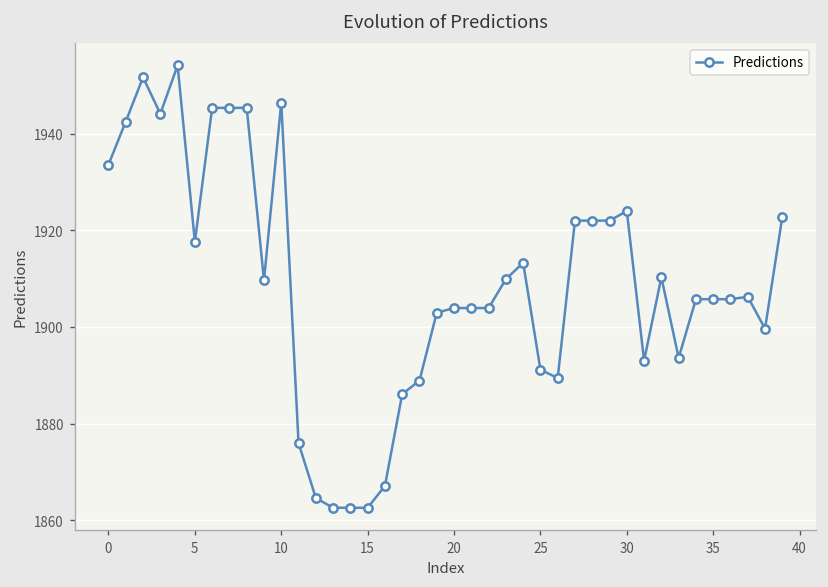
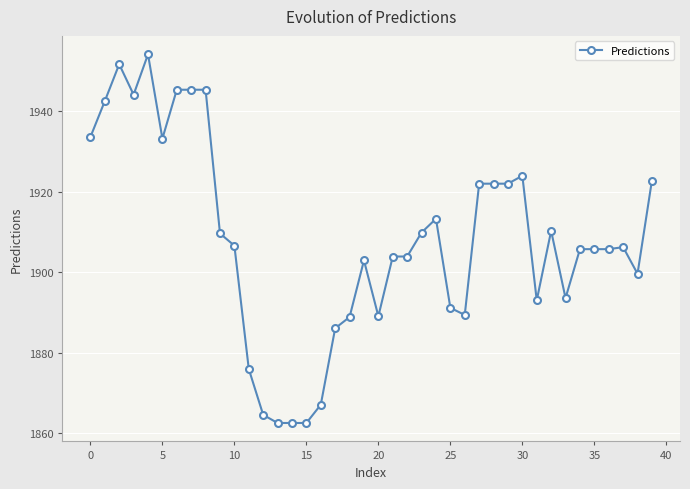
  {
    "0": 1934,
-   "5": 1918,
-   "10": 1946,
+   "5": 1933,
+   "10": 1907,
    "15": 1863,
-   "20": 1904,
+   "20": 1889,
    "25": 1891,
    "30": 1924,
    "35": 1906
  }
